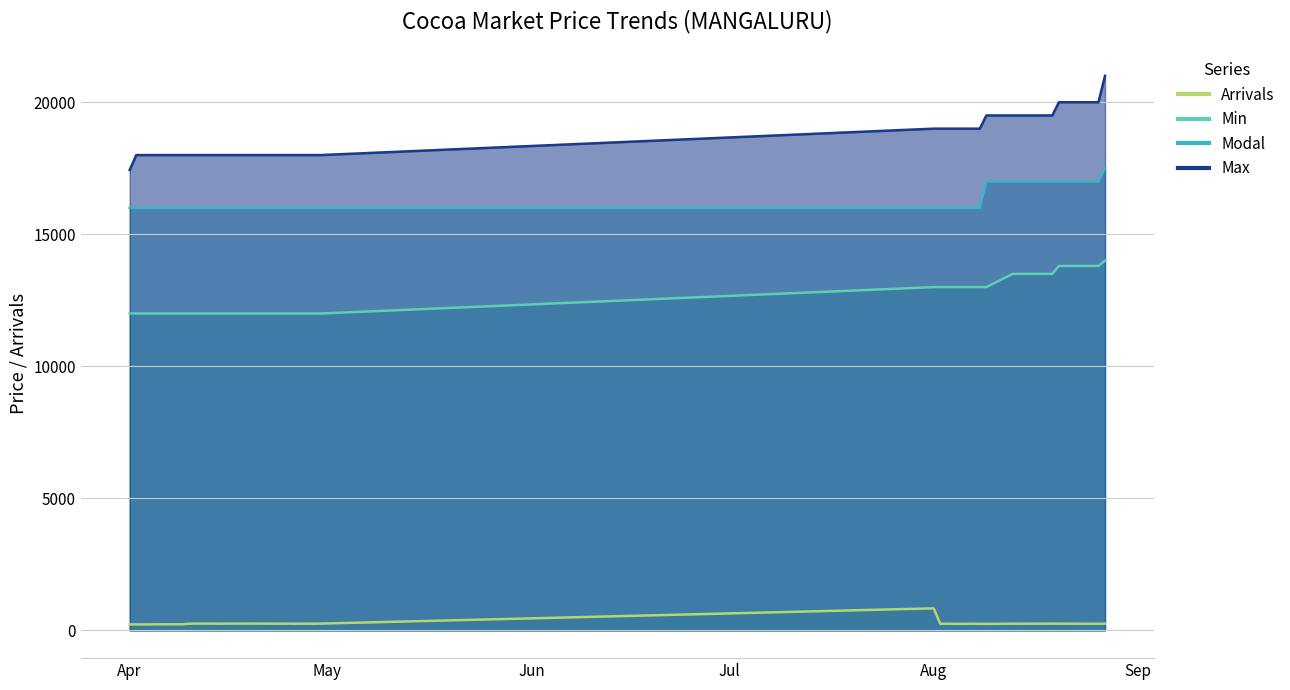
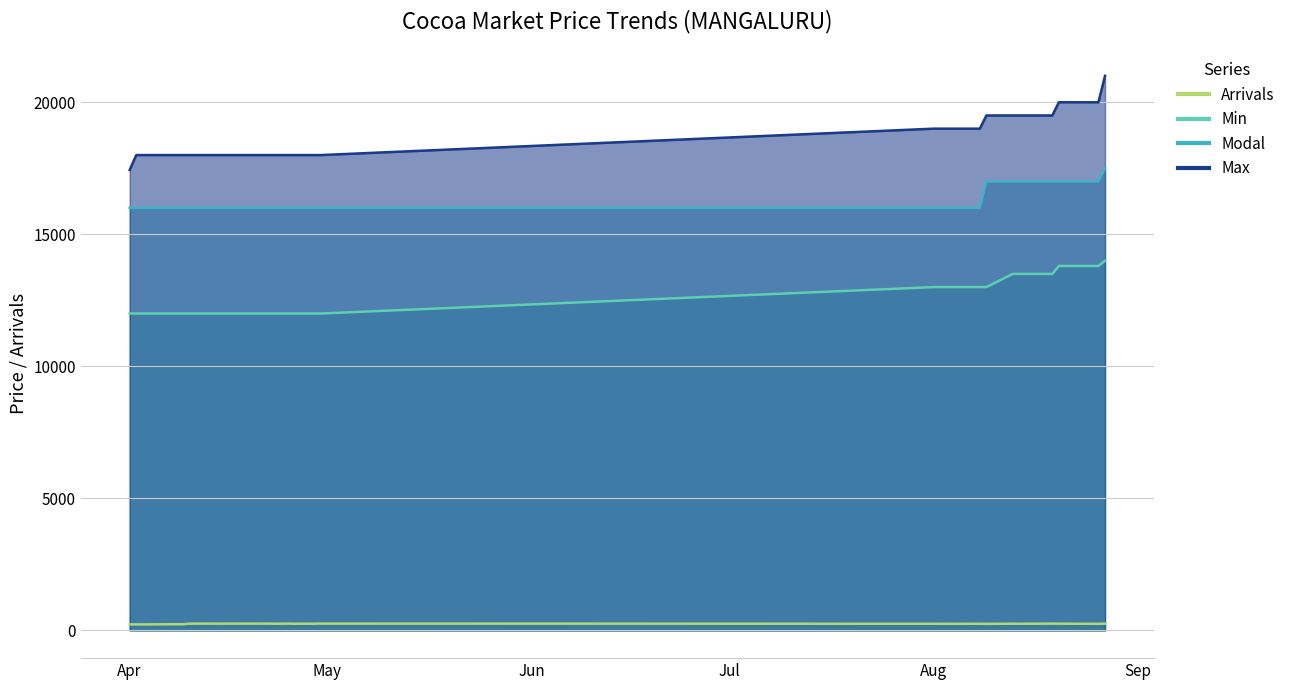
  {
    "Arrivals": {
      "Apr": 200,
-     "Aug": 800
+     "Aug": 300
    },
    "Max": {
      "Apr": 17400,
      "Aug": 19000
    }
  }
